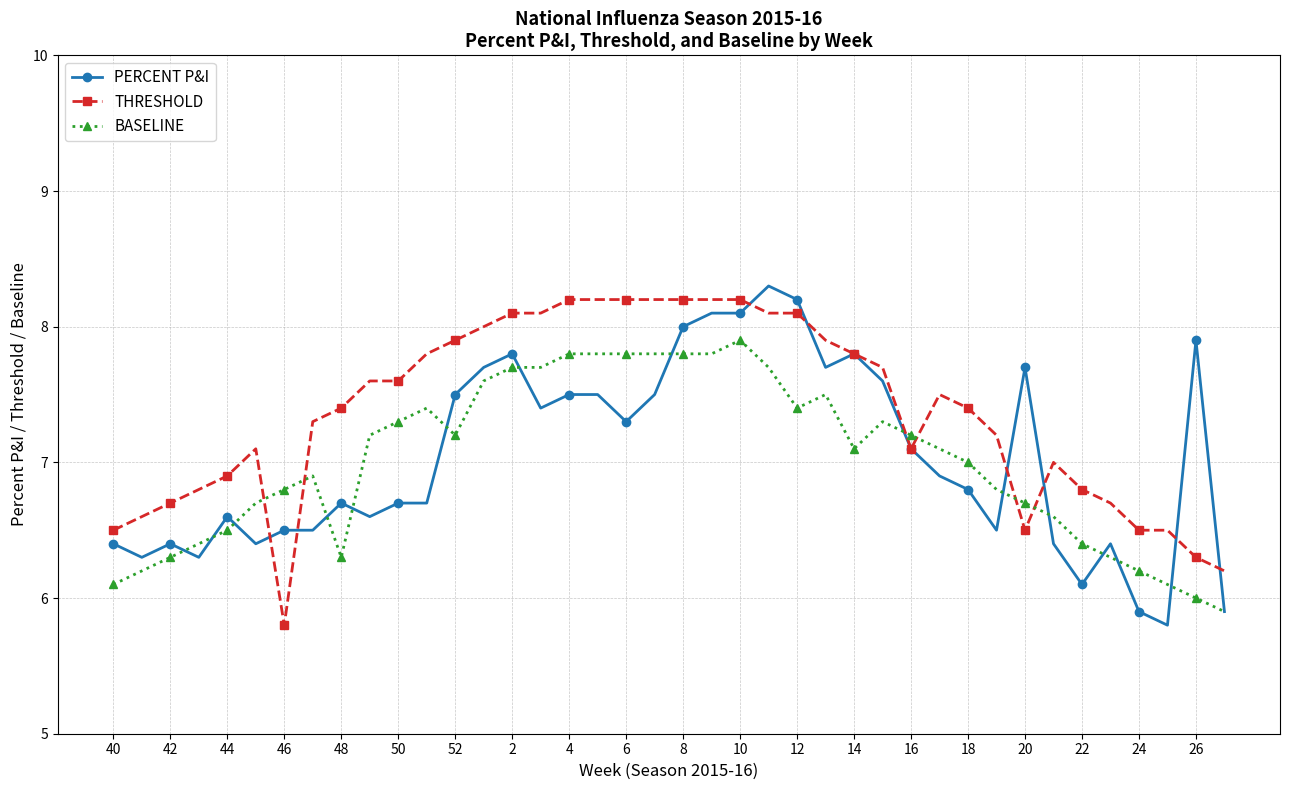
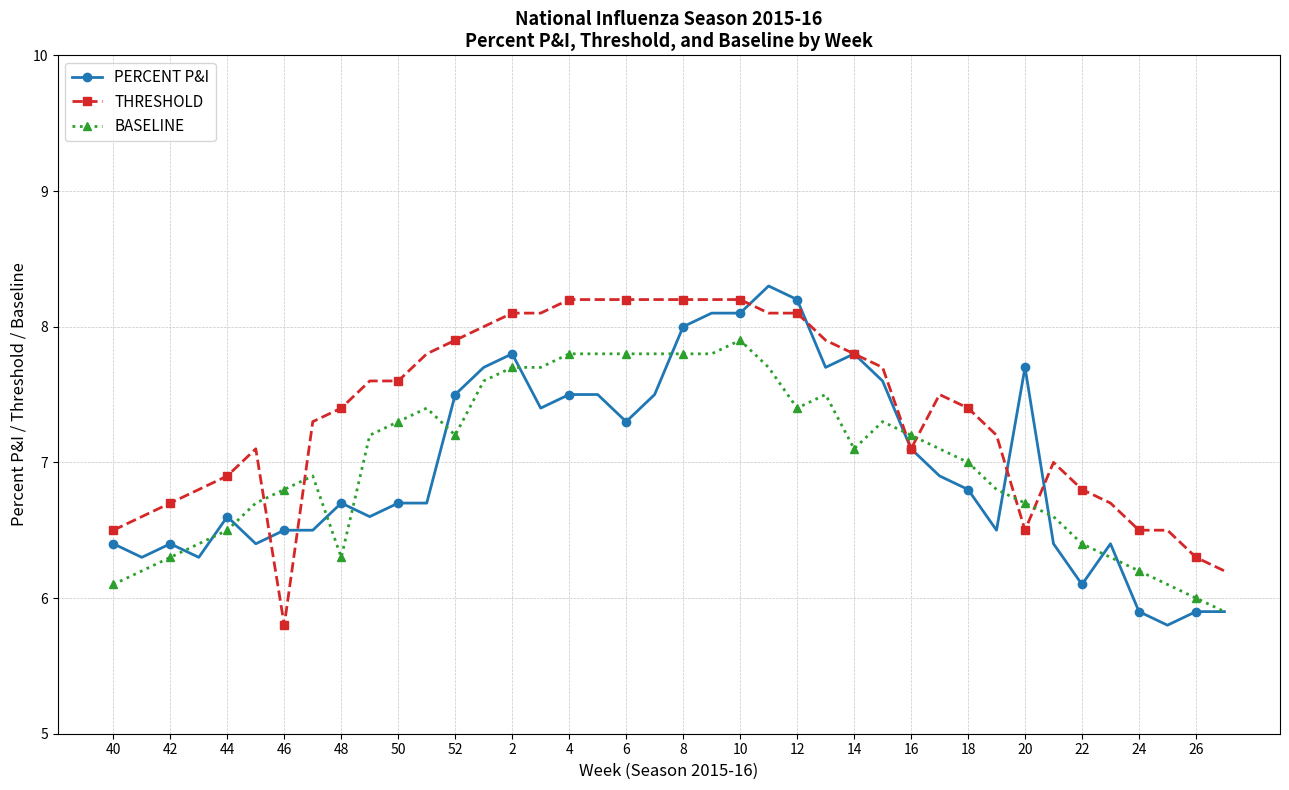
  {
    "PERCENT P&I": {
      "40": 6.4,
      "42": 6.4,
      "44": 6.6,
      "46": 6.5,
      "48": 6.7,
      "50": 6.7,
      "52": 7.5,
      "2": 7.8,
      "4": 7.5,
      "6": 7.3,
      "8": 8.0,
      "10": 8.1,
      "12": 8.2,
      "18": 6.8,
      "20": 7.7,
      "22": 6.1,
      "24": 5.9,
-     "26": 7.9
+     "26": 5.9
    },
    "THRESHOLD": {
      "40": 6.5,
      "42": 6.7,
      "44": 6.9,
      "46": 5.8,
      "48": 7.4,
      "50": 7.6,
      "52": 7.9,
      "2": 8.1,
      "4": 8.2,
      "6": 8.2,
      "8": 8.2,
      "10": 8.2,
      "12": 8.1,
      "18": 7.4,
      "20": 6.5,
      "22": 6.8,
      "24": 6.5,
      "26": 6.3
    },
    "BASELINE": {
      "40": 6.1,
      "42": 6.3,
      "44": 6.5,
      "46": 6.8,
      "48": 6.3,
      "50": 7.3,
      "52": 7.2,
      "2": 7.7,
      "4": 7.8,
      "6": 7.8,
      "8": 7.8,
      "10": 7.9,
      "12": 7.4,
      "14": 7.1,
      "16": 7.2,
      "18": 7.0,
      "20": 6.7,
      "22": 6.4,
      "24": 6.2,
      "26": 6.0
    }
  }
